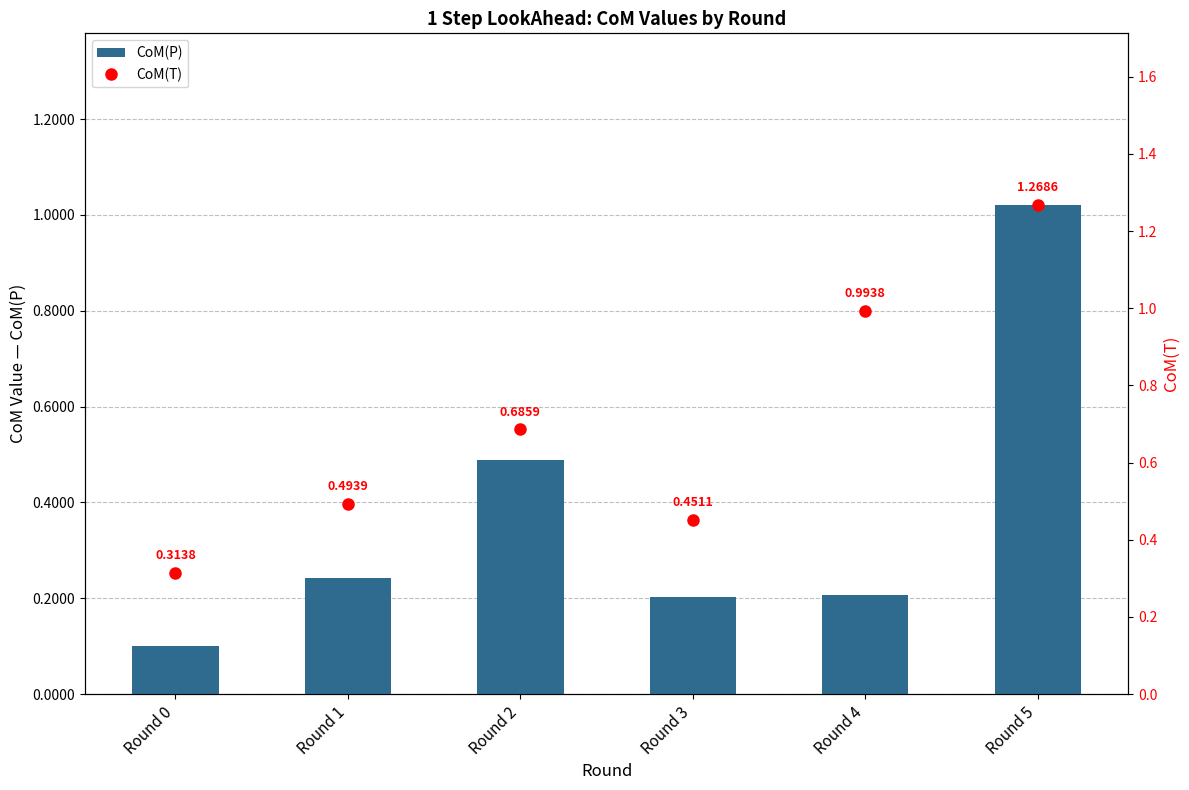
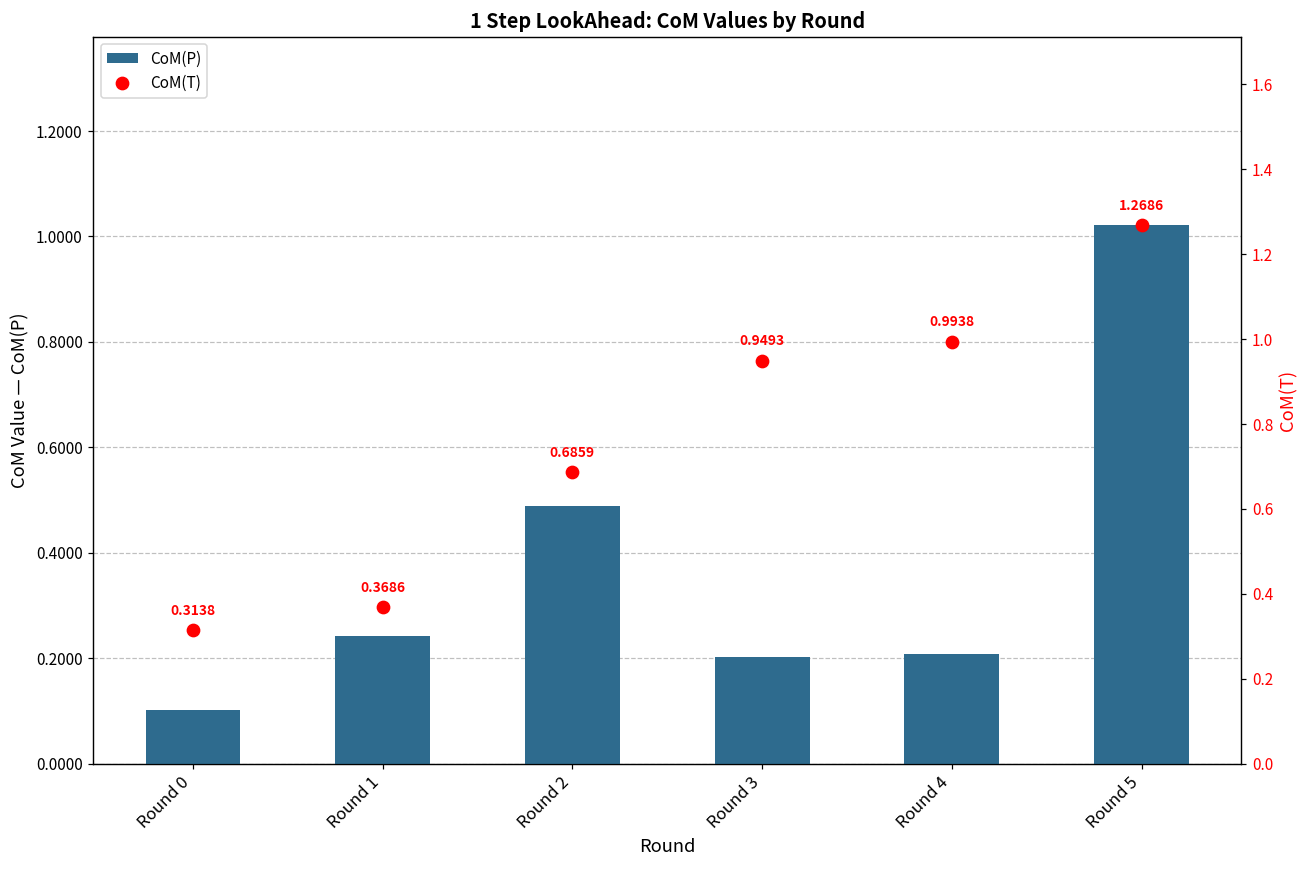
  {
    "CoM(T)": {
      "Round 0": 0.3138,
-     "Round 1": 0.4939,
+     "Round 1": 0.3686,
      "Round 2": 0.6859,
-     "Round 3": 0.4511,
+     "Round 3": 0.9493,
      "Round 4": 0.9938,
      "Round 5": 1.2686
    }
  }
